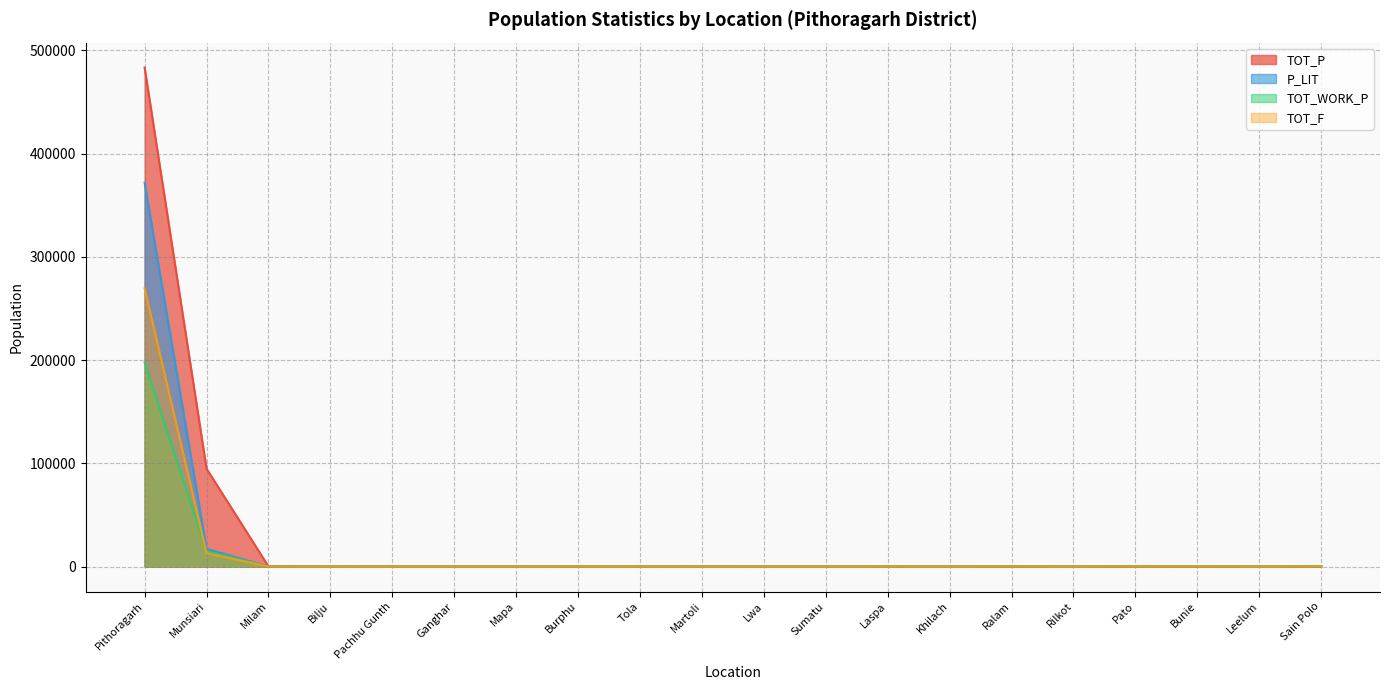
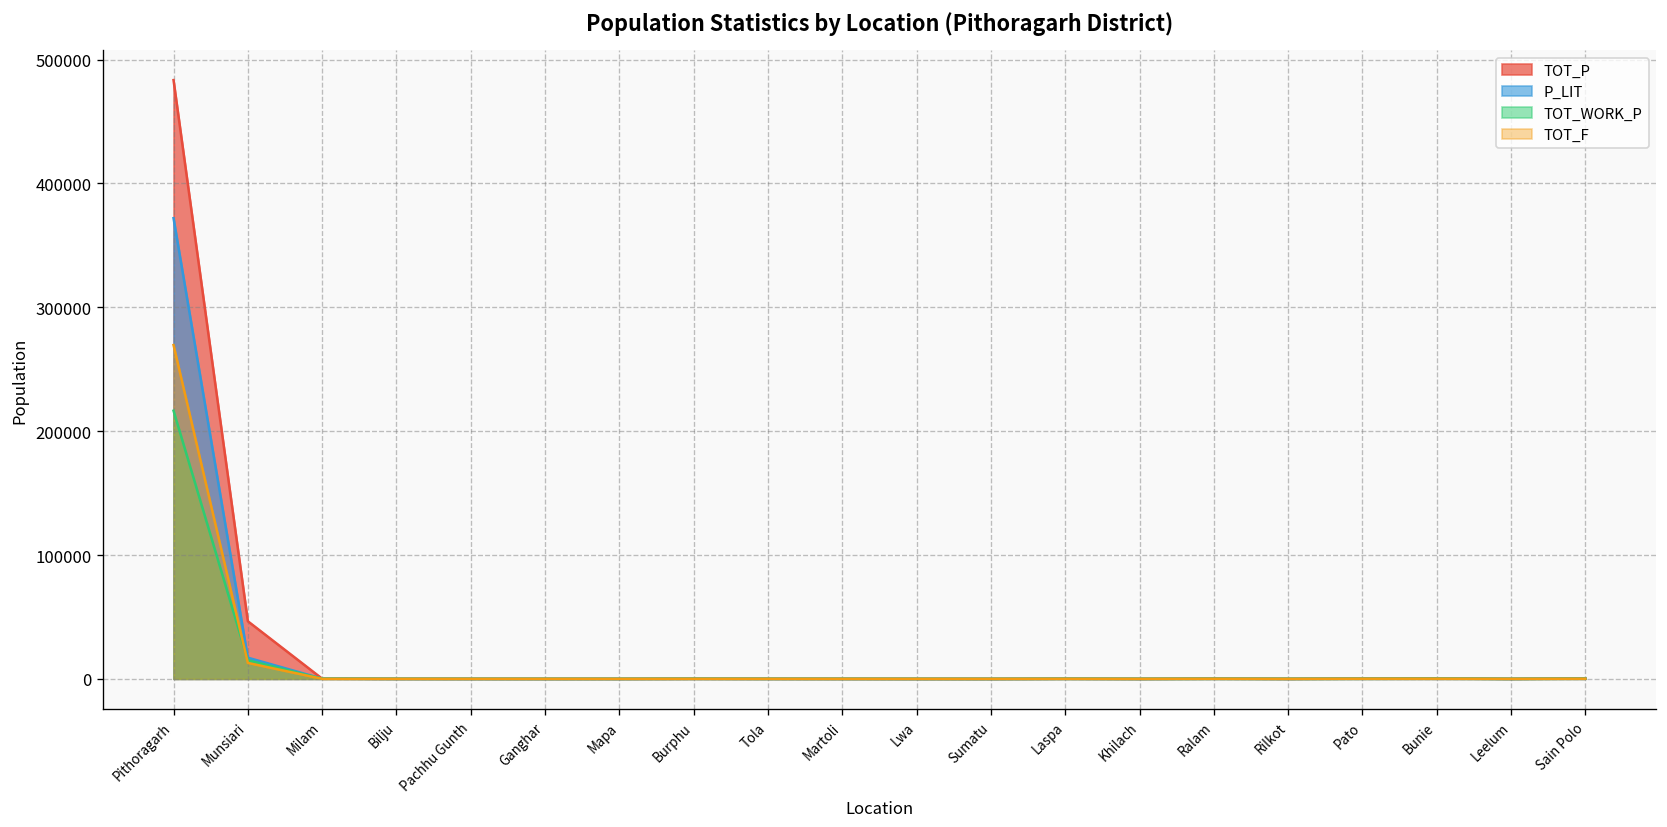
  {
    "TOT_P": {
      "Pithoragarh": 483000,
-     "Munsiari": 95000
+     "Munsiari": 47000
    },
    "P_LIT": {
      "Pithoragarh": 372000
    },
    "TOT_WORK_P": {
-     "Pithoragarh": 198000
+     "Pithoragarh": 216000
    },
    "TOT_F": {
      "Pithoragarh": 270000
    }
  }
